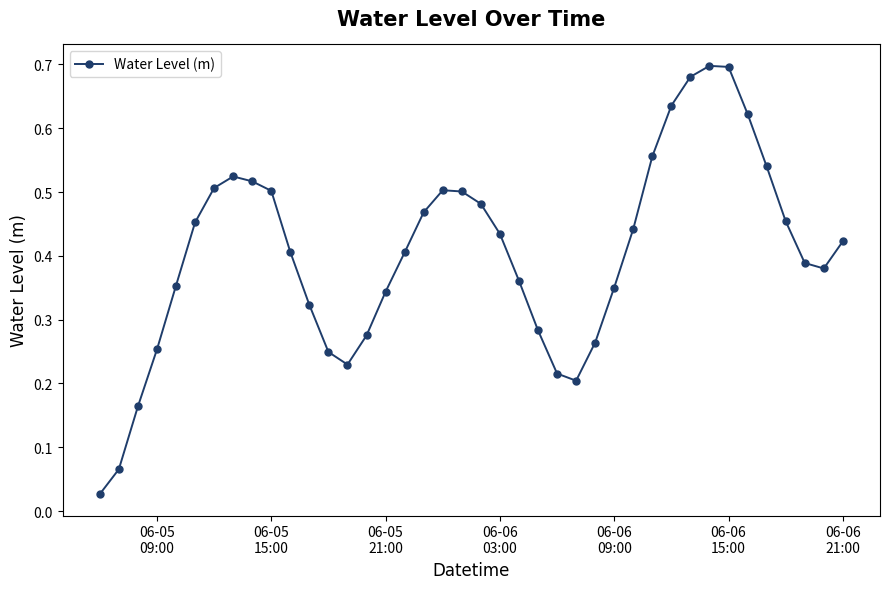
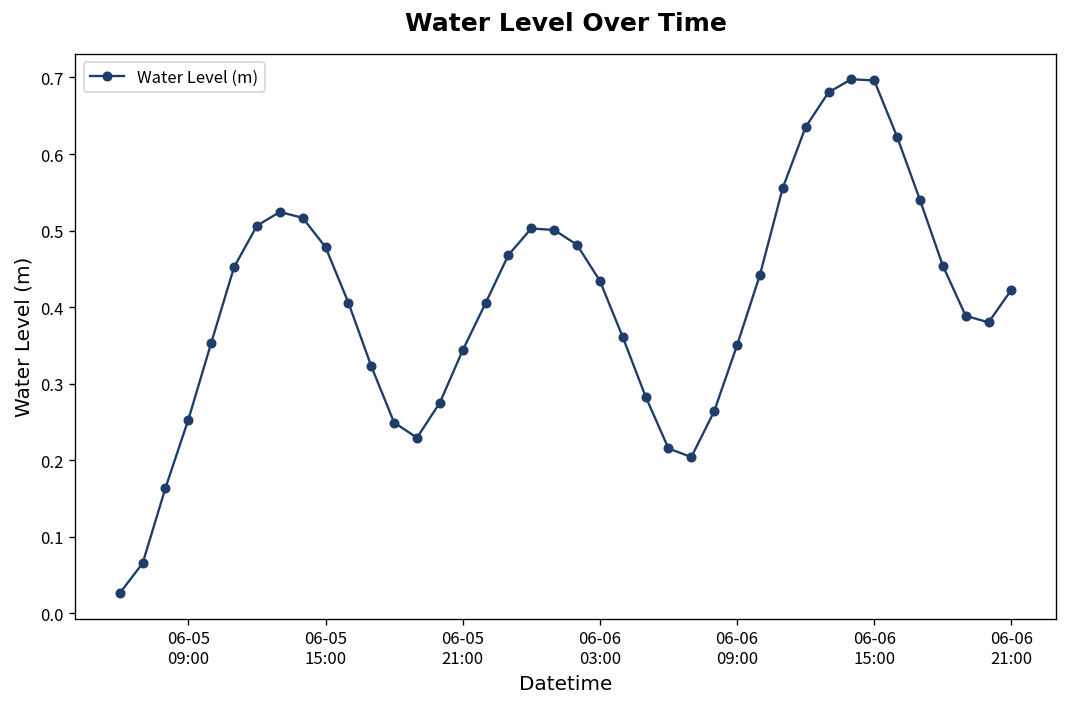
  {
    "06-05 09:00": 0.25,
-   "06-05 15:00": 0.50,
+   "06-05 15:00": 0.48,
    "06-05 21:00": 0.34,
    "06-06 03:00": 0.43,
    "06-06 09:00": 0.35,
    "06-06 15:00": 0.70,
    "06-06 21:00": 0.42
  }
